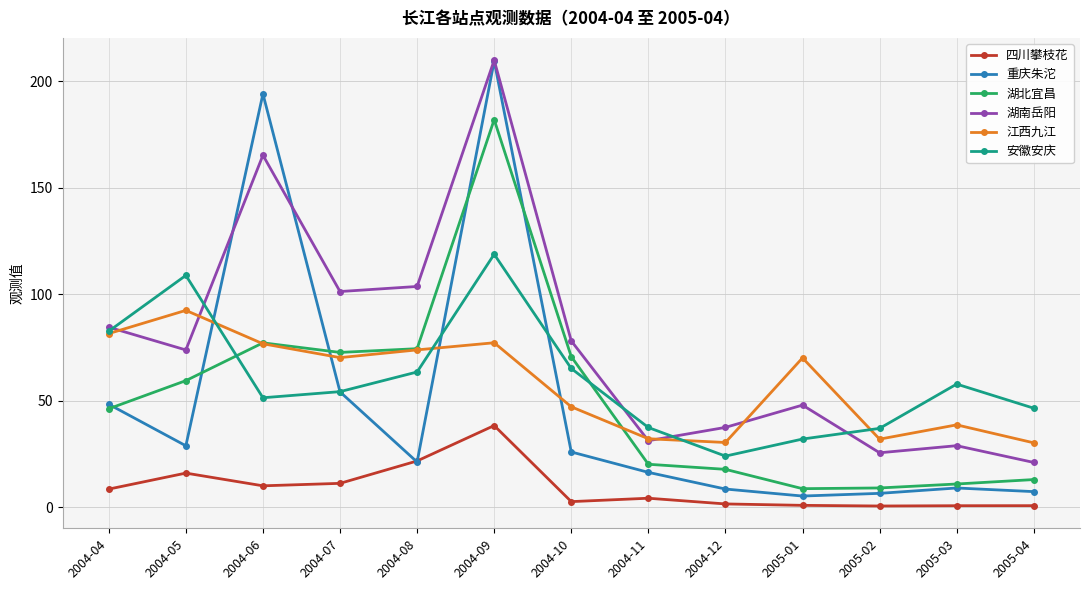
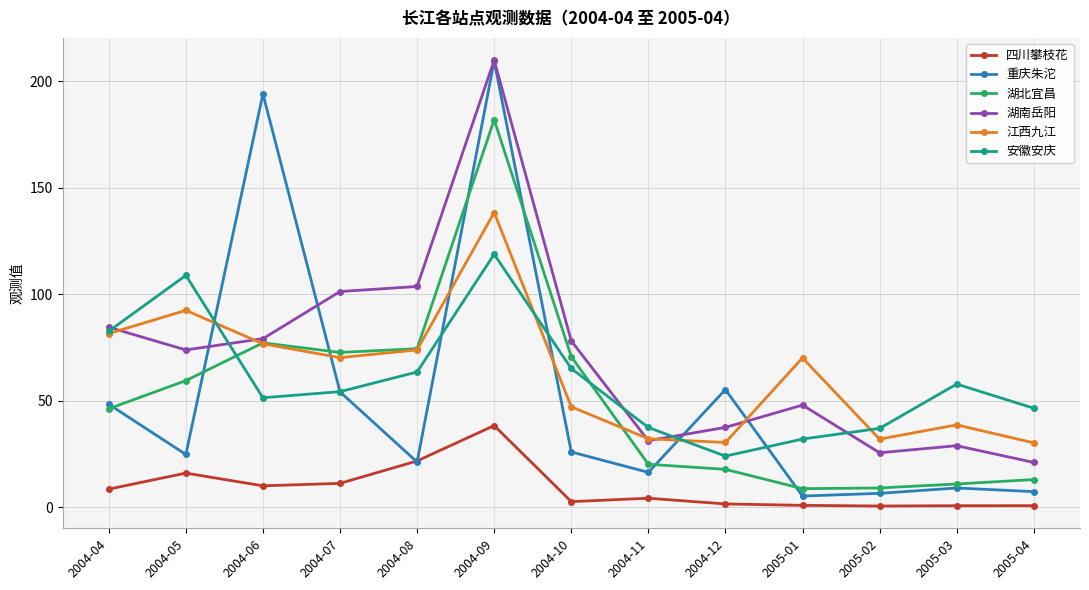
  {
    "四川攀枝花": {
      "2004-04": 8,
      "2004-05": 16,
      "2004-06": 10,
      "2004-07": 11,
      "2004-09": 38,
      "2004-10": 3,
      "2004-11": 4,
      "2004-12": 2,
      "2005-01": 1,
      "2005-02": 1,
      "2005-03": 1,
      "2005-04": 1
    },
    "重庆朱沱": {
      "2004-04": 48,
-     "2004-05": 29,
+     "2004-05": 25,
      "2004-06": 194,
      "2004-10": 26,
      "2004-11": 16,
-     "2004-12": 9,
+     "2004-12": 55,
      "2005-01": 5,
      "2005-02": 6,
      "2005-03": 9,
      "2005-04": 7
    },
    "湖南岳阳": {
      "2004-04": 84,
      "2004-05": 74,
-     "2004-06": 165,
+     "2004-06": 79,
      "2004-07": 101,
      "2004-08": 104,
      "2004-10": 78,
      "2004-12": 37,
      "2005-01": 48,
      "2005-02": 26,
      "2005-03": 29,
      "2005-04": 21
    },
    "江西九江": {
      "2004-05": 92,
      "2004-07": 70,
-     "2004-09": 77,
+     "2004-09": 138,
      "2004-10": 47,
      "2004-12": 30,
      "2005-01": 70,
      "2005-02": 32,
      "2005-03": 39,
      "2005-04": 30
    }
  }
